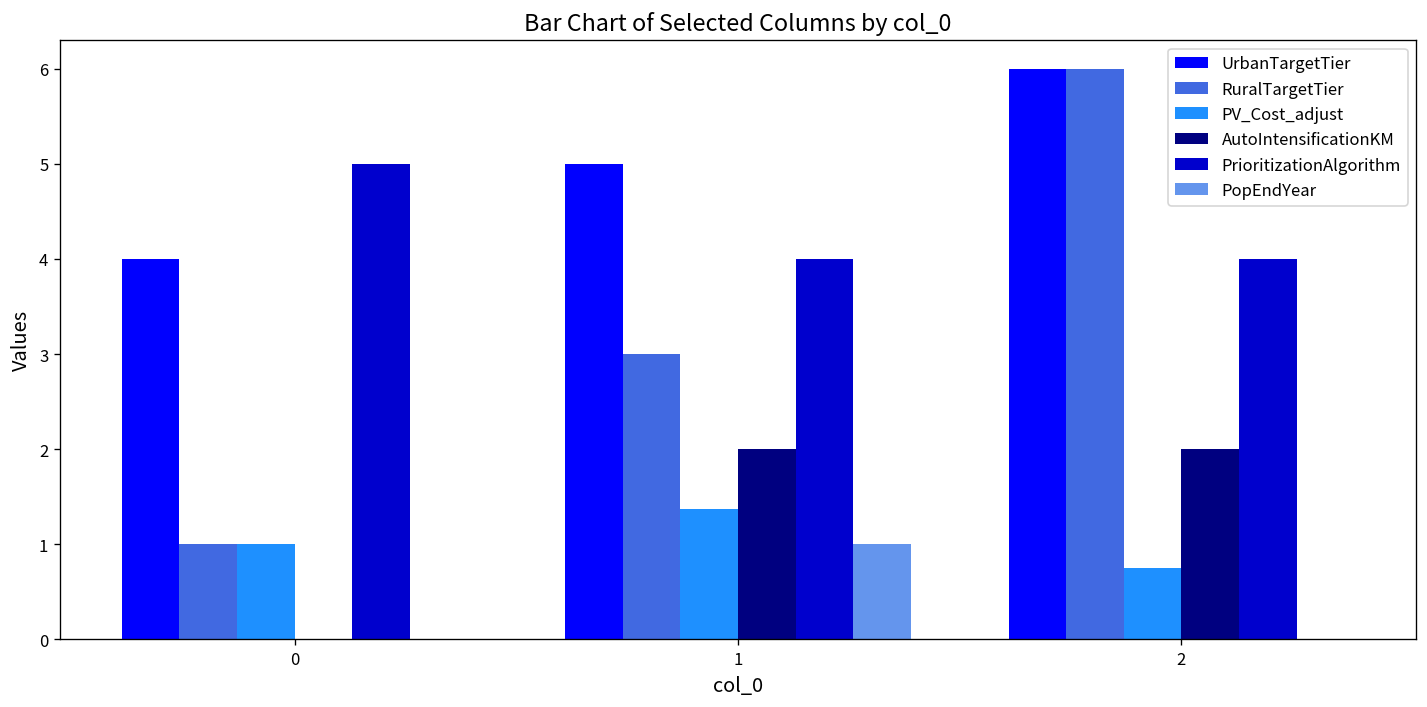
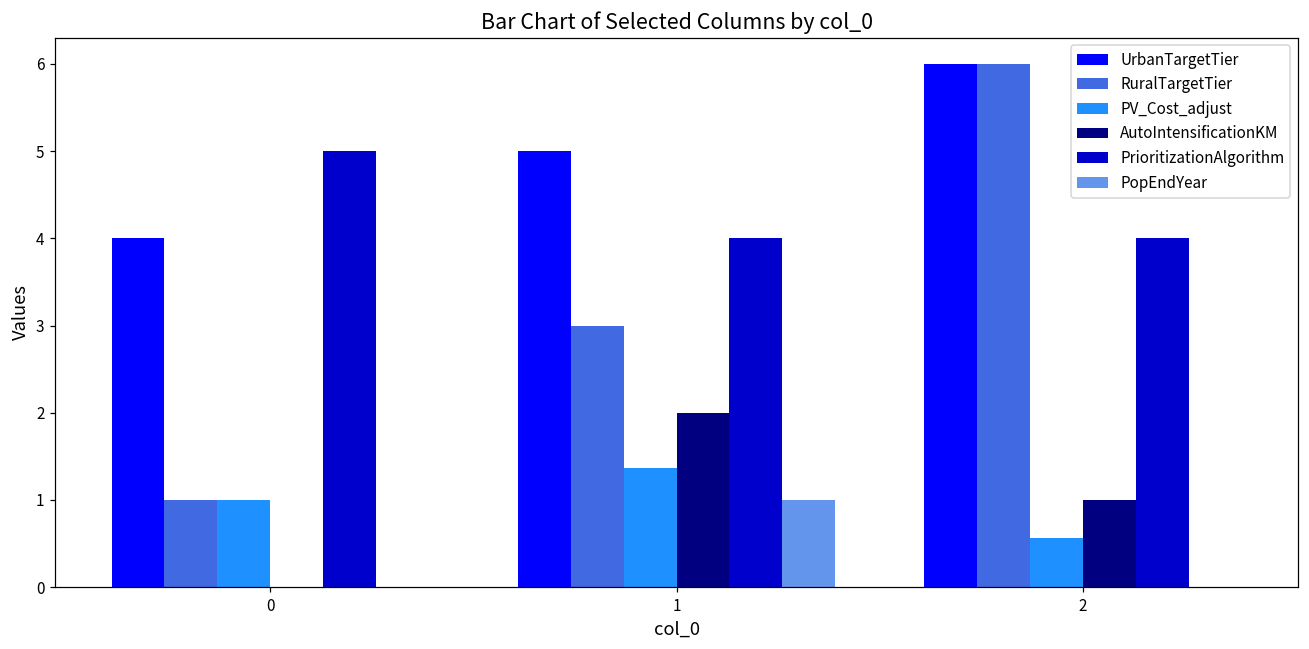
  {
    "PV_Cost_adjust": {
      "0": 1.0,
      "1": 1.4,
-     "2": 0.8
+     "2": 0.6
    },
    "AutoIntensificationKM": {
      "0": 0,
      "1": 2,
-     "2": 2
+     "2": 1
    }
  }
